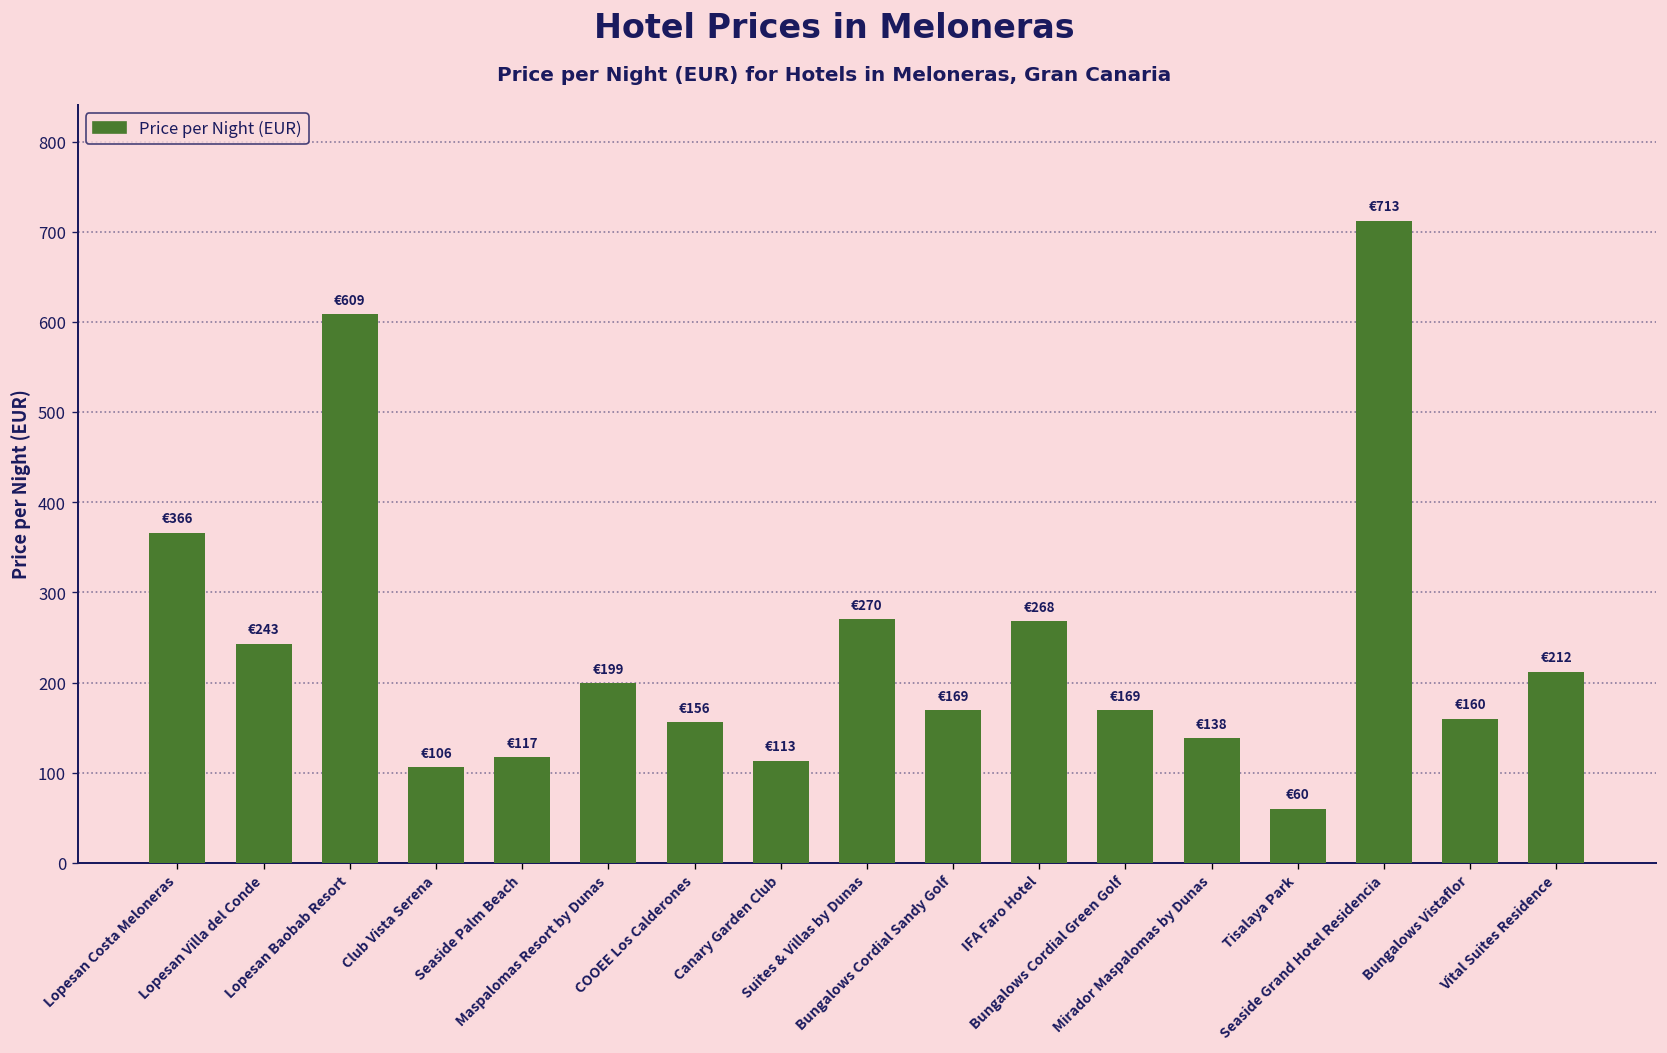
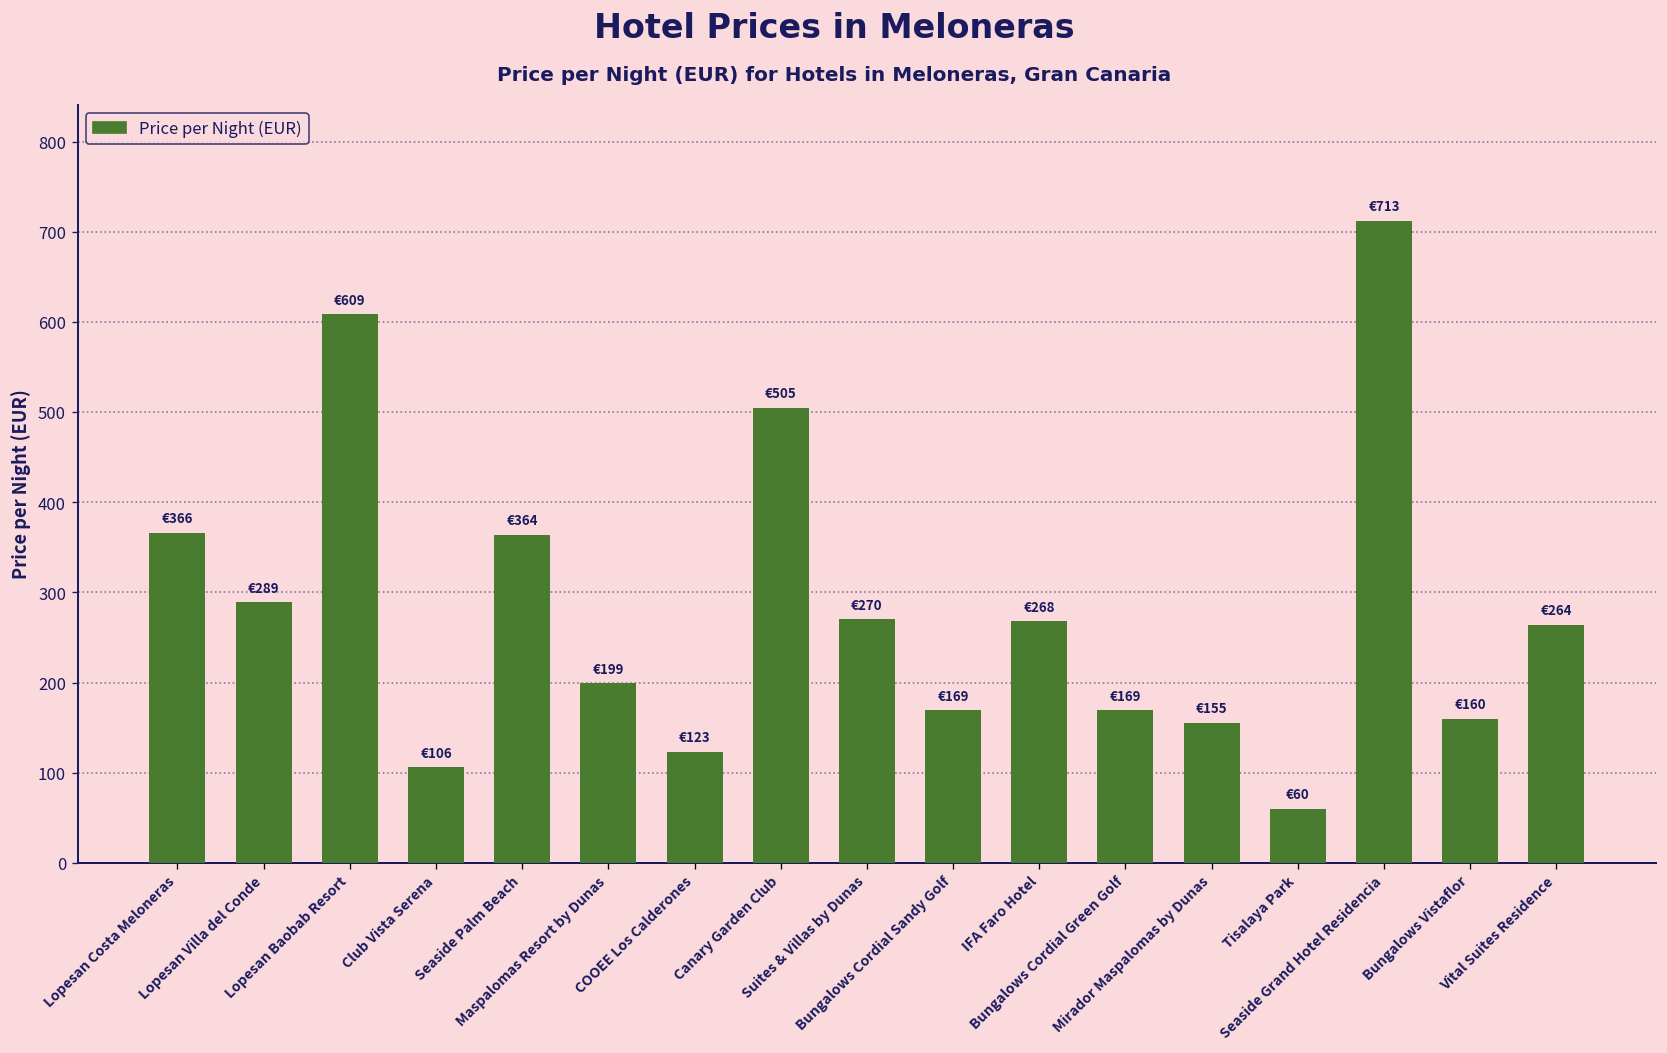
  {
    "Lopesan Costa Meloneras": "€366",
-   "Lopesan Villa del Conde": "€243",
+   "Lopesan Villa del Conde": "€289",
    "Lopesan Baobab Resort": "€609",
    "Club Vista Serena": "€106",
-   "Seaside Palm Beach": "€117",
+   "Seaside Palm Beach": "€364",
    "Maspalomas Resort by Dunas": "€199",
-   "COOEE Los Calderones": "€156",
-   "Canary Garden Club": "€113",
+   "COOEE Los Calderones": "€123",
+   "Canary Garden Club": "€505",
    "Suites & Villas by Dunas": "€270",
    "Bungalows Cordial Sandy Golf": "€169",
    "IFA Faro Hotel": "€268",
    "Bungalows Cordial Green Golf": "€169",
-   "Mirador Maspalomas by Dunas": "€138",
+   "Mirador Maspalomas by Dunas": "€155",
    "Tisalaya Park": "€60",
    "Seaside Grand Hotel Residencia": "€713",
    "Bungalows Vistaflor": "€160",
-   "Vital Suites Residence": "€212"
+   "Vital Suites Residence": "€264"
  }
